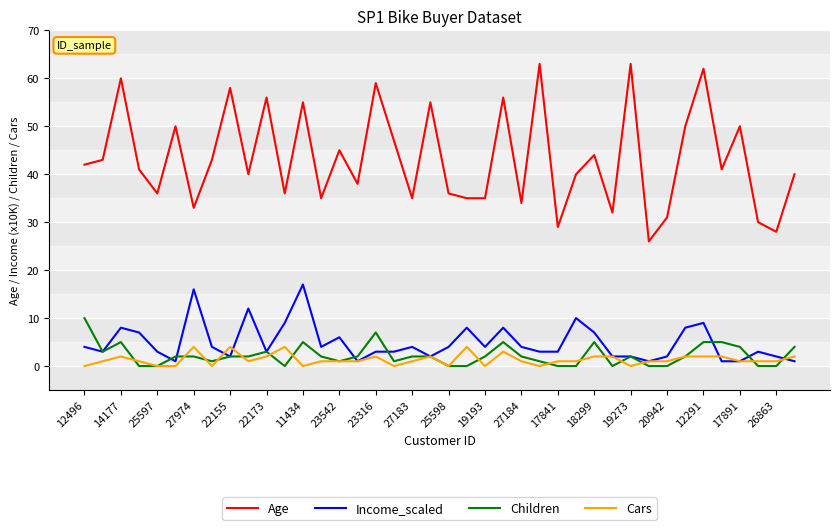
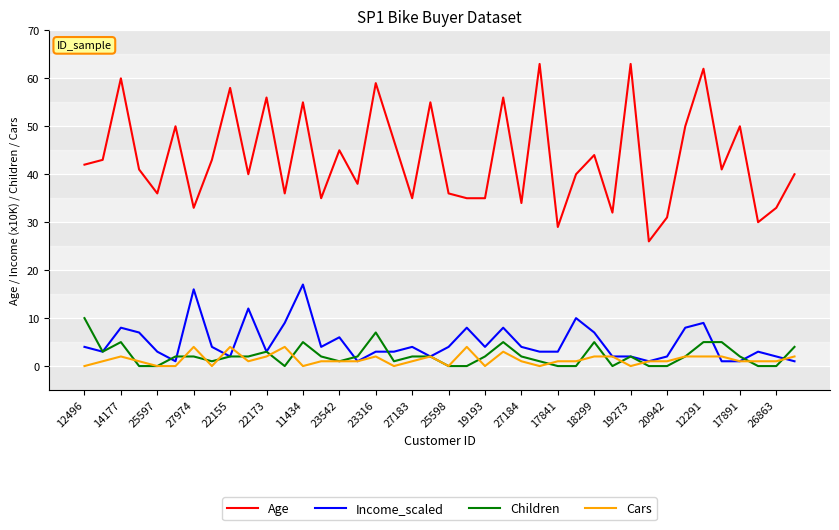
  {
    "Age": {
      "12496": 42,
      "14177": 60,
      "25597": 36,
      "27974": 33,
      "22155": 58,
      "22173": 56,
      "11434": 55,
      "23542": 45,
      "23316": 59,
      "27183": 35,
      "25598": 36,
      "19193": 35,
      "27184": 34,
      "17841": 29,
      "18299": 44,
      "19273": 63,
      "20942": 31,
      "12291": 62,
      "17891": 50,
-     "26863": 28
+     "26863": 33
    },
    "Income_scaled": {
      "12496": 4,
      "14177": 8,
      "25597": 3,
      "27974": 16,
      "11434": 17,
      "23542": 6,
      "23316": 3,
      "27183": 4,
      "25598": 4,
      "19193": 4,
      "27184": 4,
      "17841": 3,
      "18299": 7,
      "20942": 2,
      "12291": 9,
      "26863": 2
    },
    "Children": {
      "12496": 10,
      "14177": 5,
      "27974": 2,
      "11434": 5,
      "23316": 7,
      "27183": 2,
      "19193": 2,
      "27184": 2,
      "17841": 0,
      "18299": 5,
      "20942": 0,
      "12291": 5,
-     "17891": 4,
+     "17891": 2,
      "26863": 0
    },
    "Cars": {
      "12496": 0,
      "14177": 2,
      "27974": 4,
      "22155": 4,
      "22173": 2,
      "11434": 0,
      "23316": 2,
      "27183": 1,
      "19193": 0,
      "27184": 1,
      "17841": 1,
      "18299": 2,
      "19273": 0,
      "20942": 1,
      "12291": 2,
      "26863": 1
    }
  }
